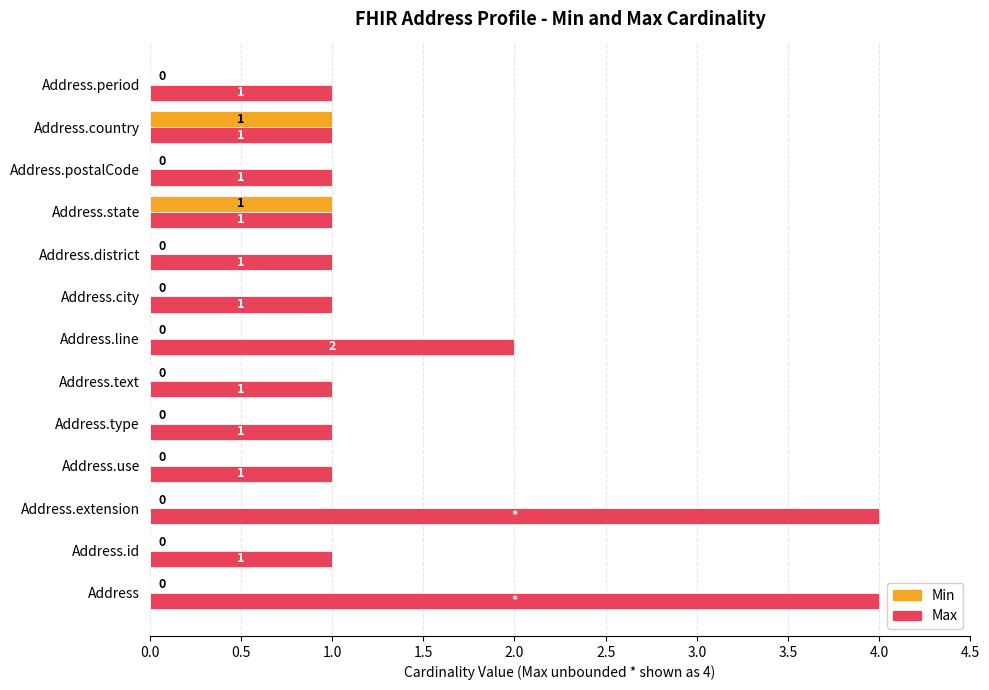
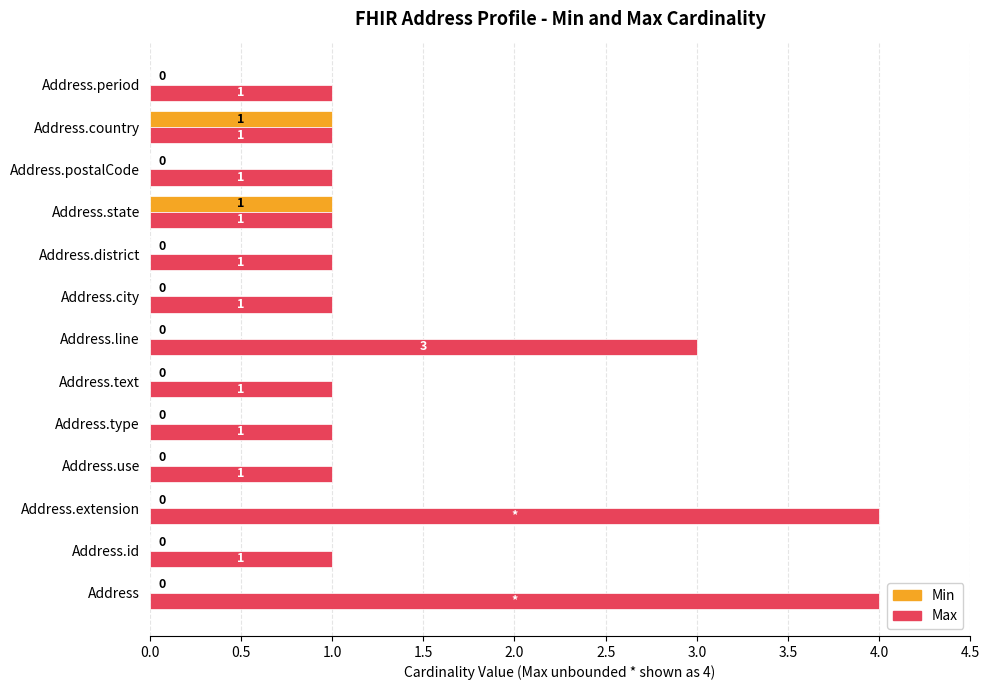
  {
    "Min": {
      "Address.period": 0,
      "Address.country": 1,
      "Address.postalCode": 0,
      "Address.state": 1,
      "Address.district": 0,
      "Address.city": 0,
      "Address.line": 0,
      "Address.text": 0,
      "Address.type": 0,
      "Address.use": 0,
      "Address.extension": 0,
      "Address.id": 0,
      "Address": 0
    },
    "Max": {
      "Address.period": 1,
      "Address.country": 1,
      "Address.postalCode": 1,
      "Address.state": 1,
      "Address.district": 1,
      "Address.city": 1,
-     "Address.line": 2,
+     "Address.line": 3,
      "Address.text": 1,
      "Address.type": 1,
      "Address.use": 1,
      "Address.id": 1
    }
  }
